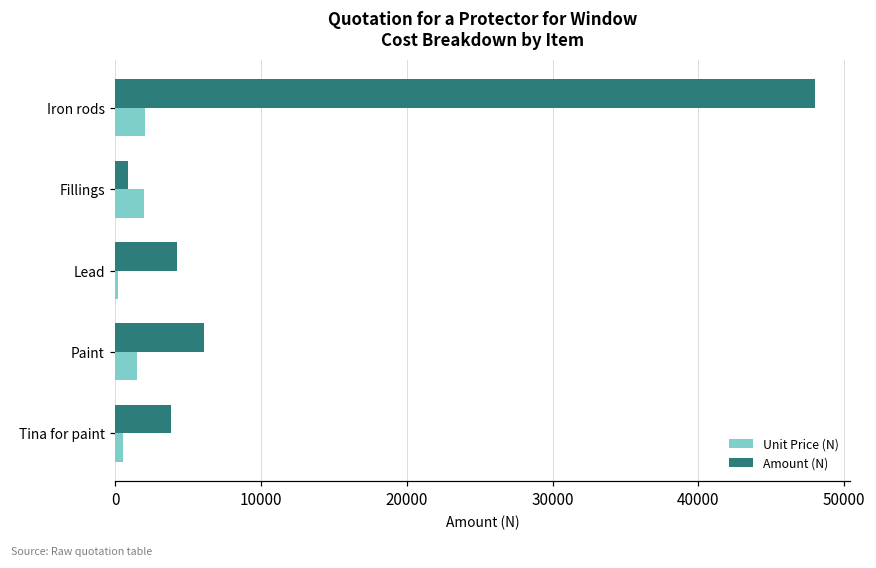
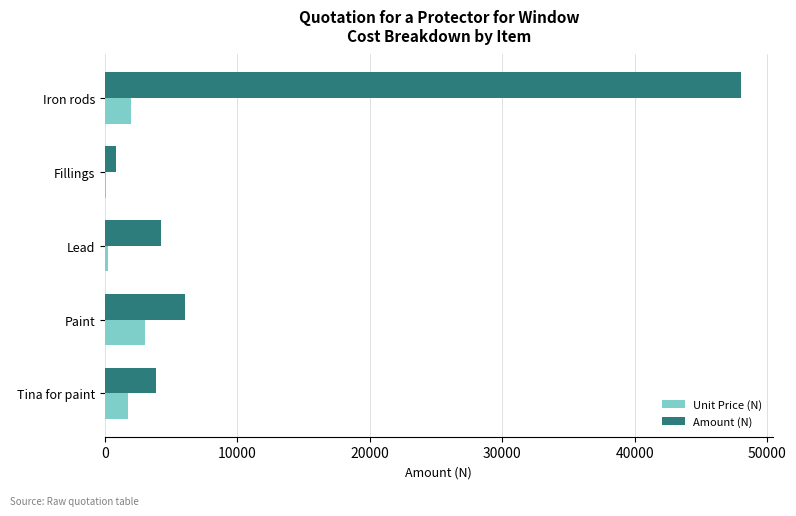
  {
    "Unit Price (N)": {
      "Iron rods": 2000,
-     "Fillings": 2000,
+     "Fillings": 100,
      "Lead": 200,
-     "Paint": 1500,
-     "Tina for paint": 500
+     "Paint": 3000,
+     "Tina for paint": 1700
    },
    "Amount (N)": {
      "Iron rods": 48000,
      "Fillings": 800,
      "Lead": 4200,
      "Paint": 6100,
      "Tina for paint": 3800
    }
  }
